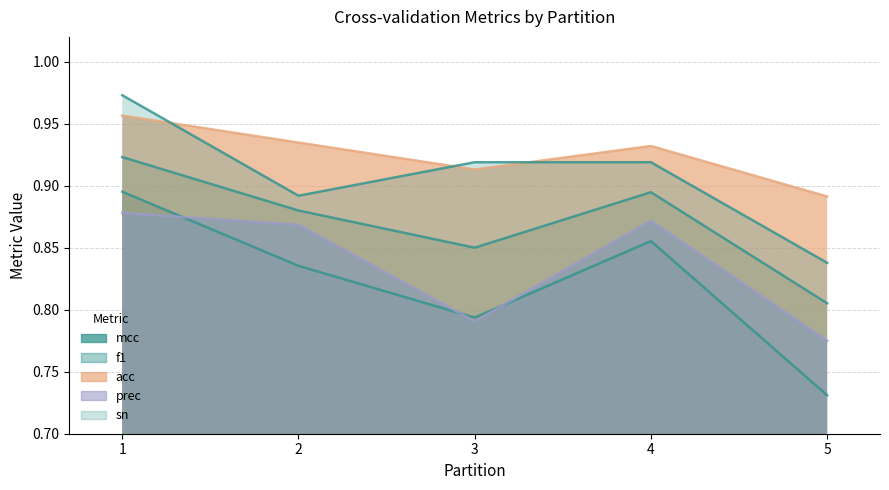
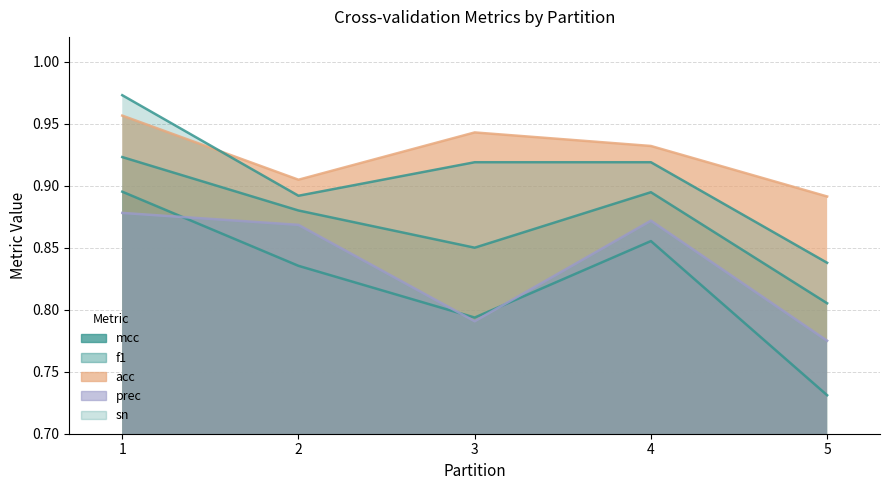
  {
    "acc": {
      "1": 0.957,
-     "2": 0.935,
-     "3": 0.913,
+     "2": 0.905,
+     "3": 0.943,
      "4": 0.932,
      "5": 0.891
    }
  }
